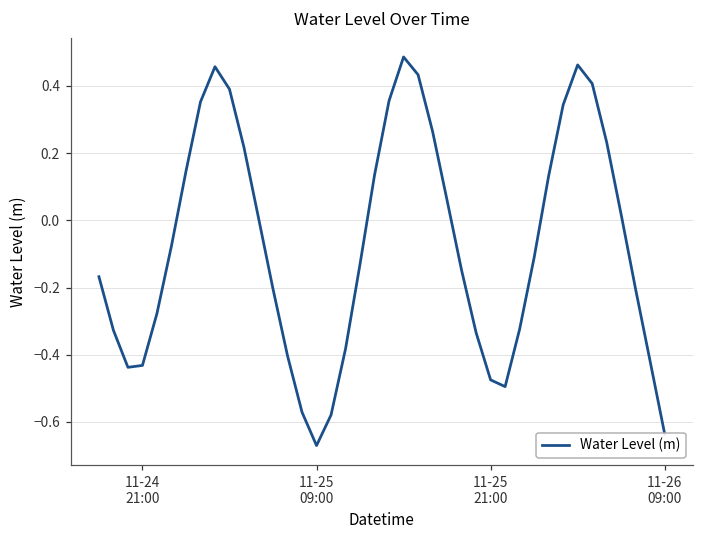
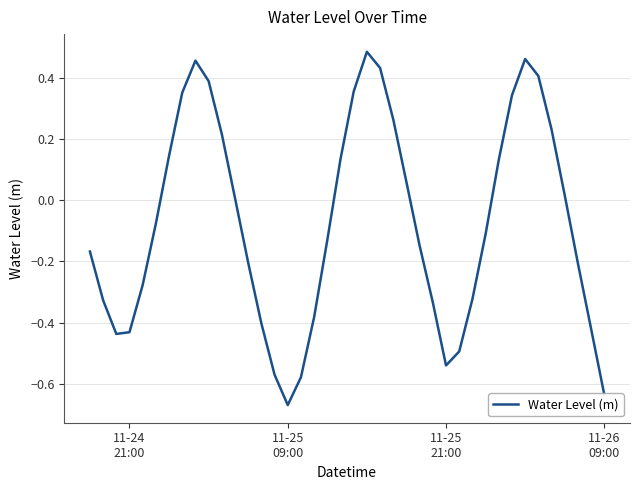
  {
    "11-24 21:00": -0.43,
    "11-25 09:00": -0.67,
-   "11-25 21:00": -0.47
+   "11-25 21:00": -0.54
  }
